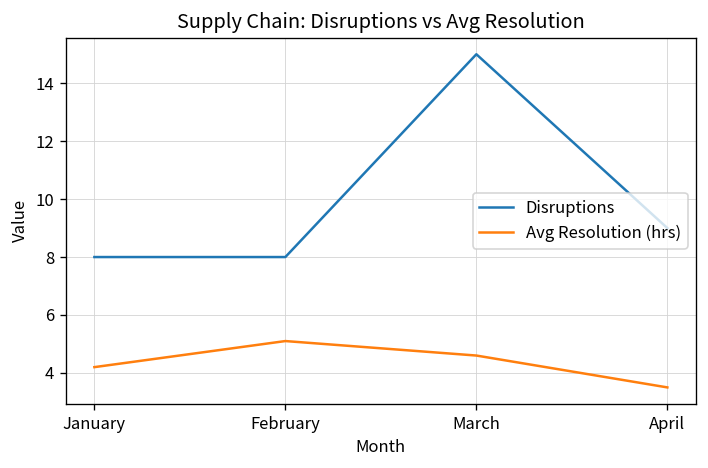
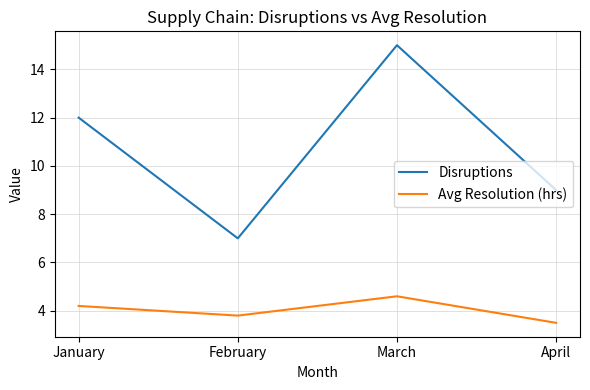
  {
    "Disruptions": {
-     "January": 8,
-     "February": 8,
+     "January": 12,
+     "February": 7,
      "March": 15
    },
    "Avg Resolution (hrs)": {
      "January": 4.2,
-     "February": 5.1,
+     "February": 3.8,
      "March": 4.6,
      "April": 3.5
    }
  }
